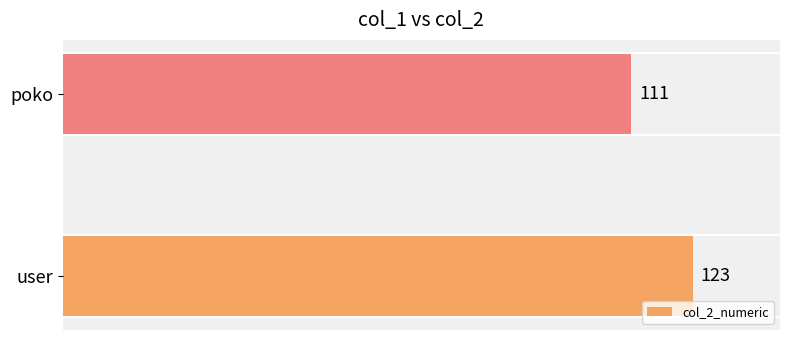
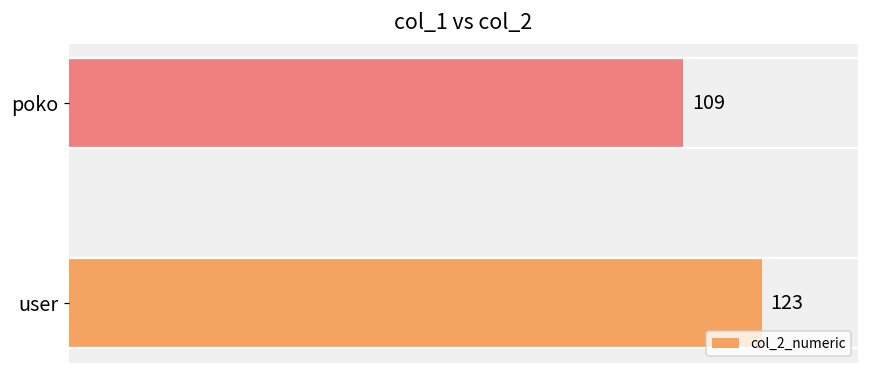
  {
-   "poko": 111,
+   "poko": 109,
    "user": 123
  }
